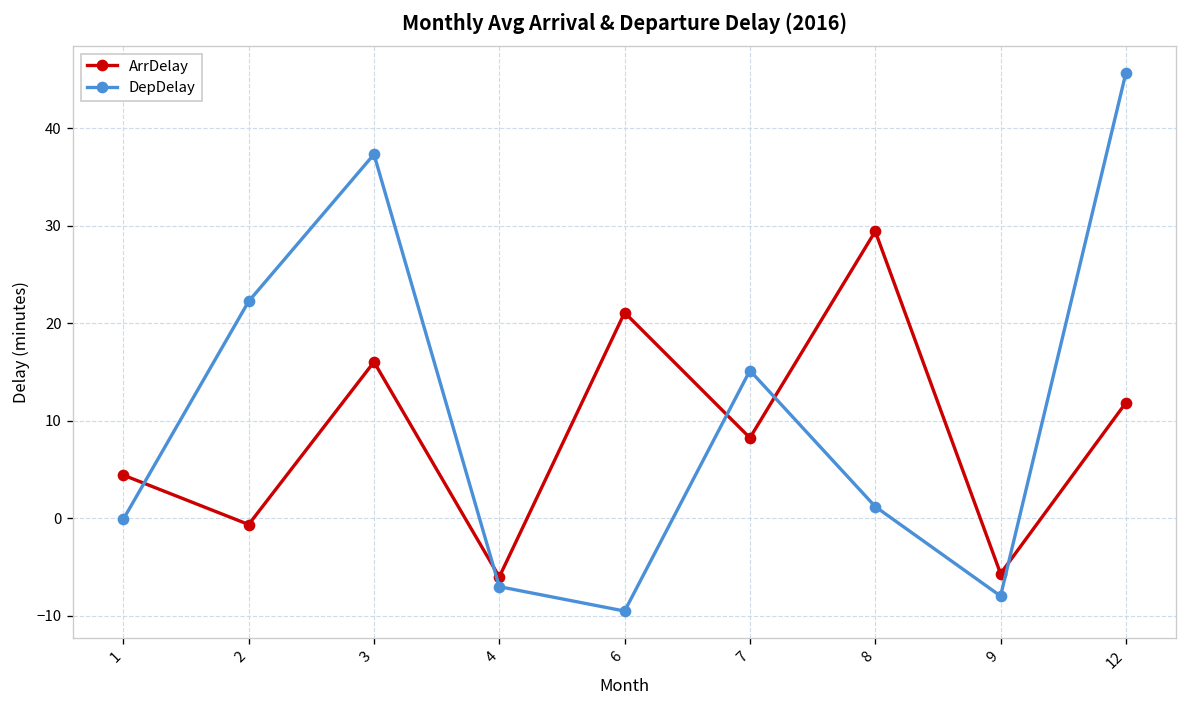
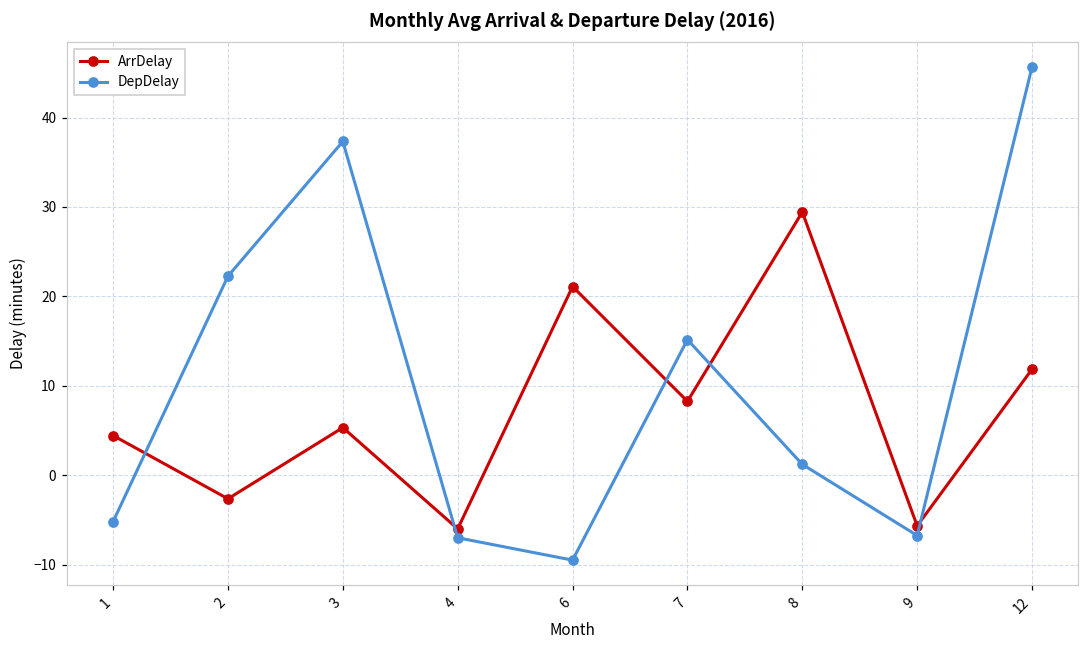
  {
    "ArrDelay": {
      "1": 4,
-     "2": -1,
-     "3": 16,
+     "2": -3,
+     "3": 5,
      "4": -6,
      "6": 21,
      "7": 8,
      "8": 29,
      "9": -6,
      "12": 12
    },
    "DepDelay": {
-     "1": 0,
+     "1": -5,
      "2": 22,
      "3": 37,
      "4": -7,
      "6": -10,
      "7": 15,
      "8": 1,
-     "9": -8,
+     "9": -7,
      "12": 46
    }
  }
